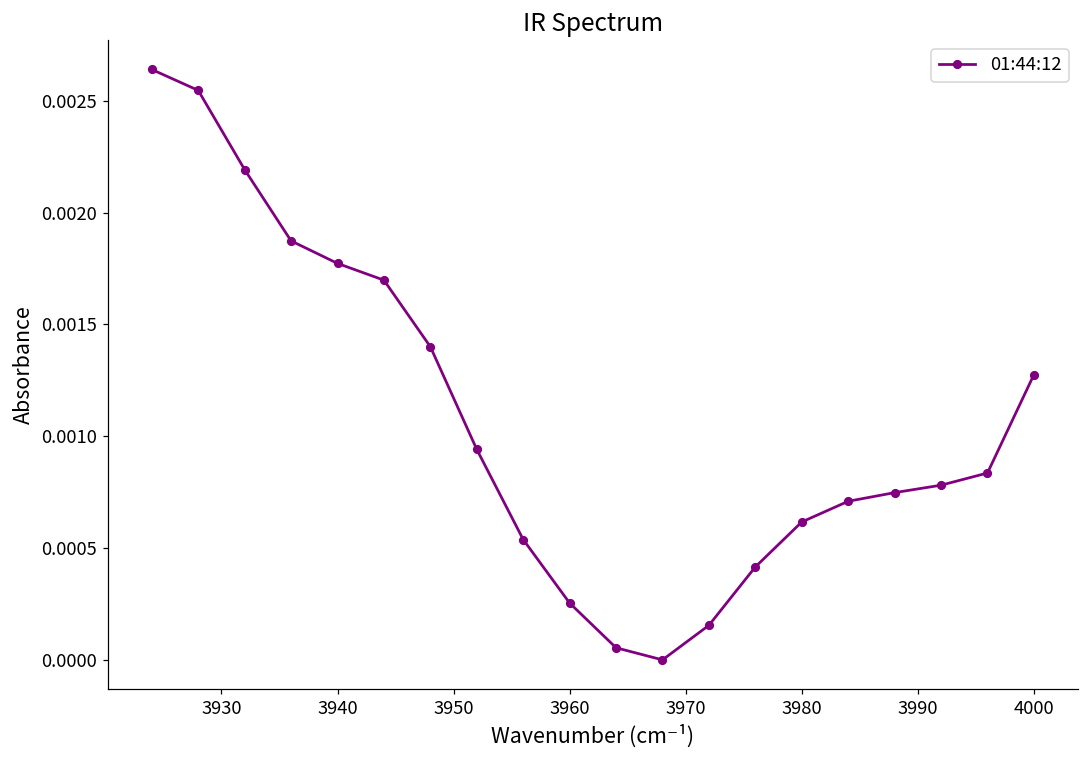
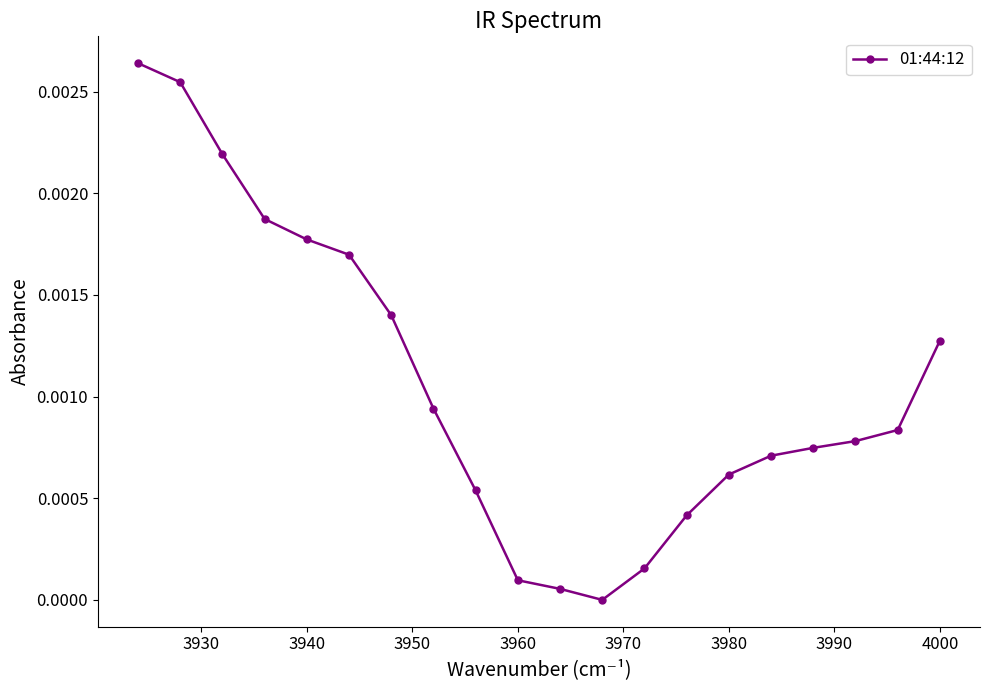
  {
    "3940": 0.00177,
-   "3960": 0.00025,
+   "3960": 0.00010,
    "3980": 0.00062,
    "4000": 0.00128
  }
